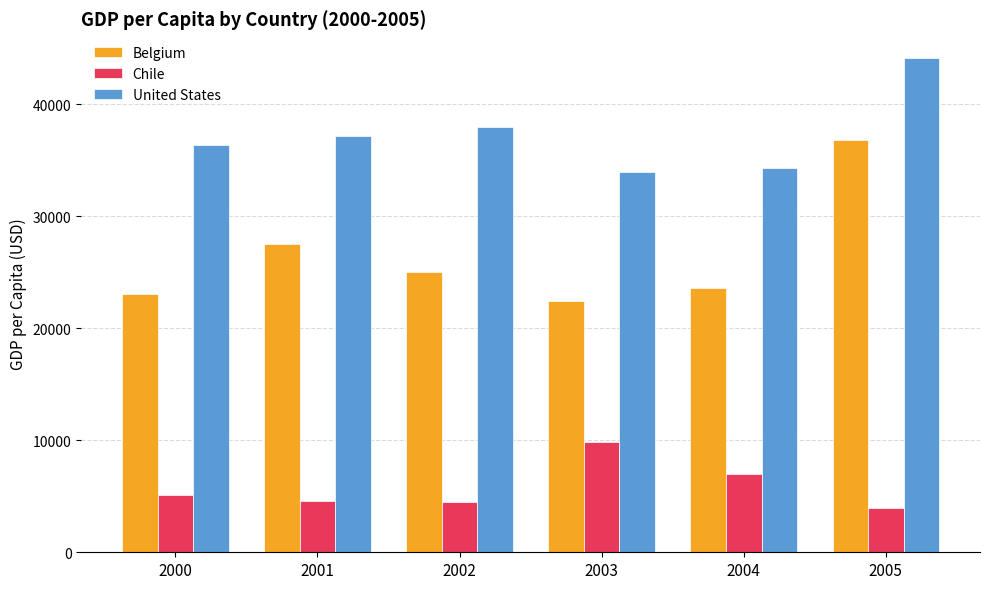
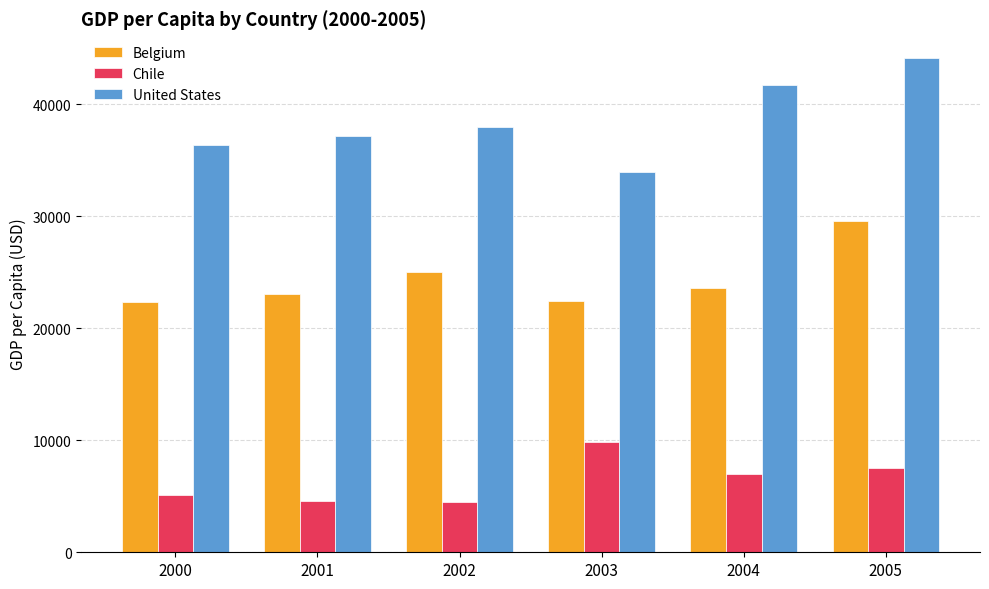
  {
    "Belgium": {
-     "2000": 23100,
-     "2001": 27500,
+     "2000": 22400,
+     "2001": 23000,
      "2002": 25000,
      "2003": 22500,
      "2004": 23500,
-     "2005": 36800
+     "2005": 29500
    },
    "Chile": {
      "2000": 5100,
      "2001": 4600,
      "2002": 4500,
      "2003": 9900,
      "2004": 7000,
-     "2005": 3900
+     "2005": 7600
    },
    "United States": {
      "2000": 36300,
      "2001": 37100,
      "2002": 38000,
      "2003": 34000,
-     "2004": 34300,
+     "2004": 41700,
      "2005": 44100
    }
  }
